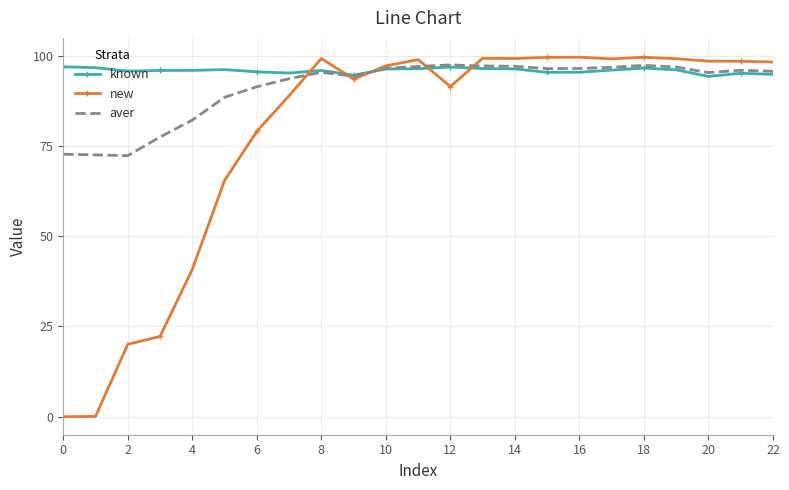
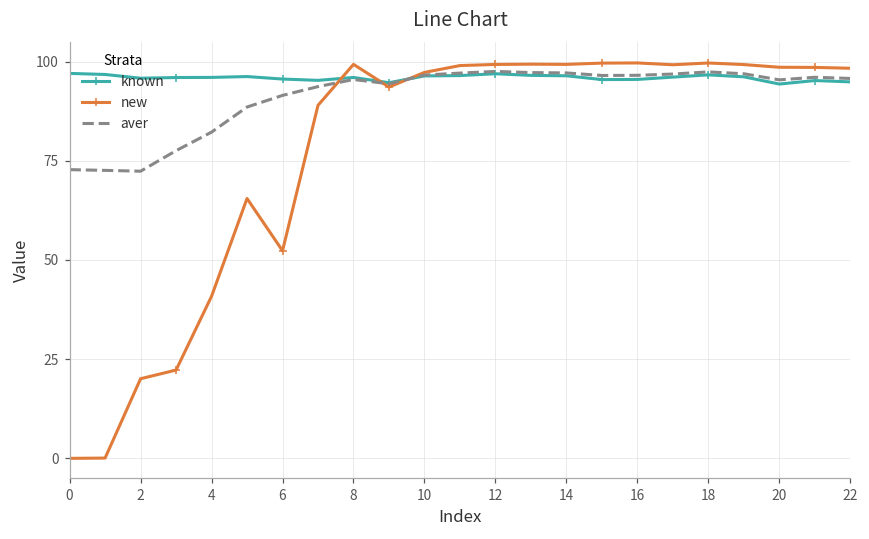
  {
    "known": {
      "0": 97,
      "2": 96,
      "4": 96,
      "6": 96,
      "14": 96,
      "16": 95,
      "18": 97,
      "20": 94,
      "22": 95
    },
    "new": {
      "0": 0,
      "2": 20,
      "4": 41,
-     "6": 79,
+     "6": 52,
      "8": 99,
-     "12": 92,
+     "12": 99,
      "14": 99,
      "16": 100,
      "18": 100,
      "20": 99,
      "22": 98
    },
    "aver": {
      "0": 73,
      "2": 72,
      "4": 82,
      "6": 91,
      "14": 97,
      "16": 97,
      "18": 97,
      "20": 95,
      "22": 96
    }
  }
